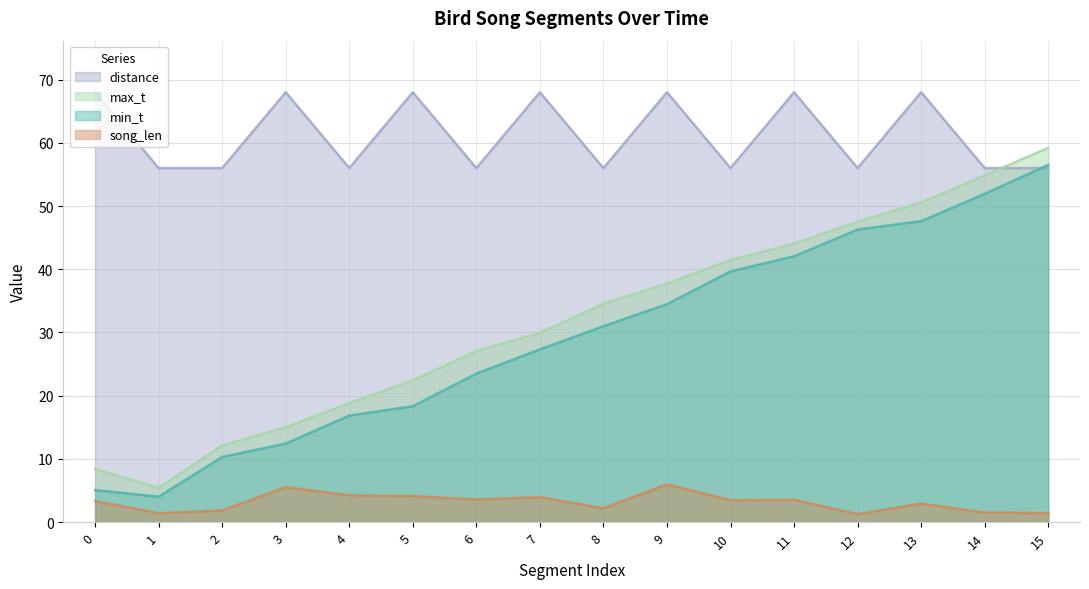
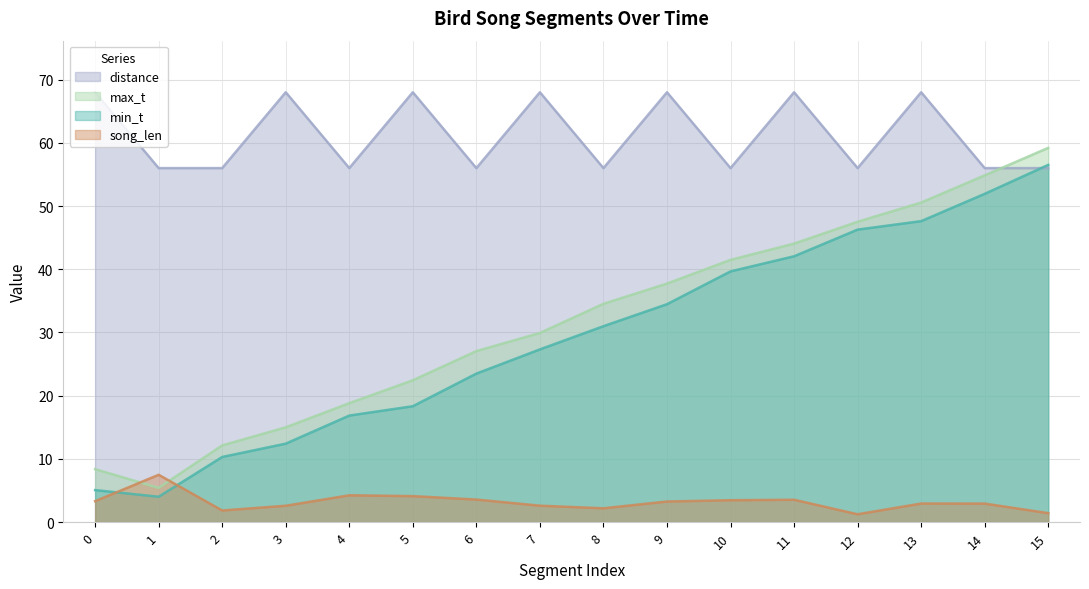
  {
    "song_len": {
      "0": 3,
-     "1": 1,
+     "1": 7,
      "2": 2,
-     "3": 6,
+     "3": 3,
      "4": 4,
      "5": 4,
      "6": 4,
-     "7": 4,
+     "7": 3,
      "8": 2,
-     "9": 6,
+     "9": 3,
      "10": 3,
      "11": 4,
      "12": 1,
      "13": 3,
-     "14": 1,
+     "14": 3,
      "15": 1
    }
  }
